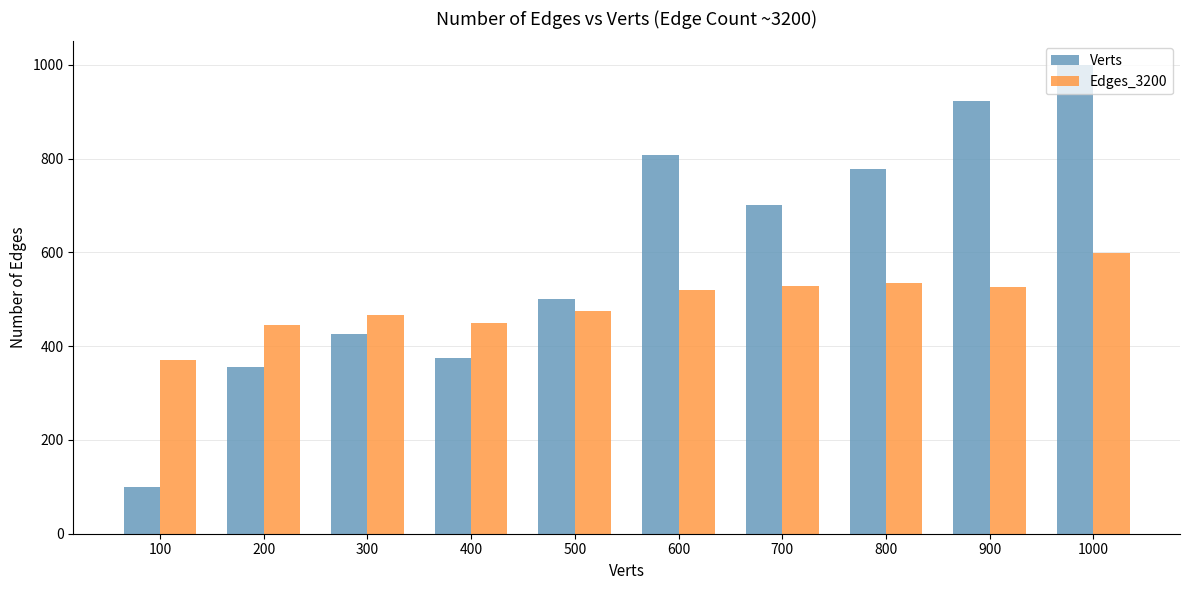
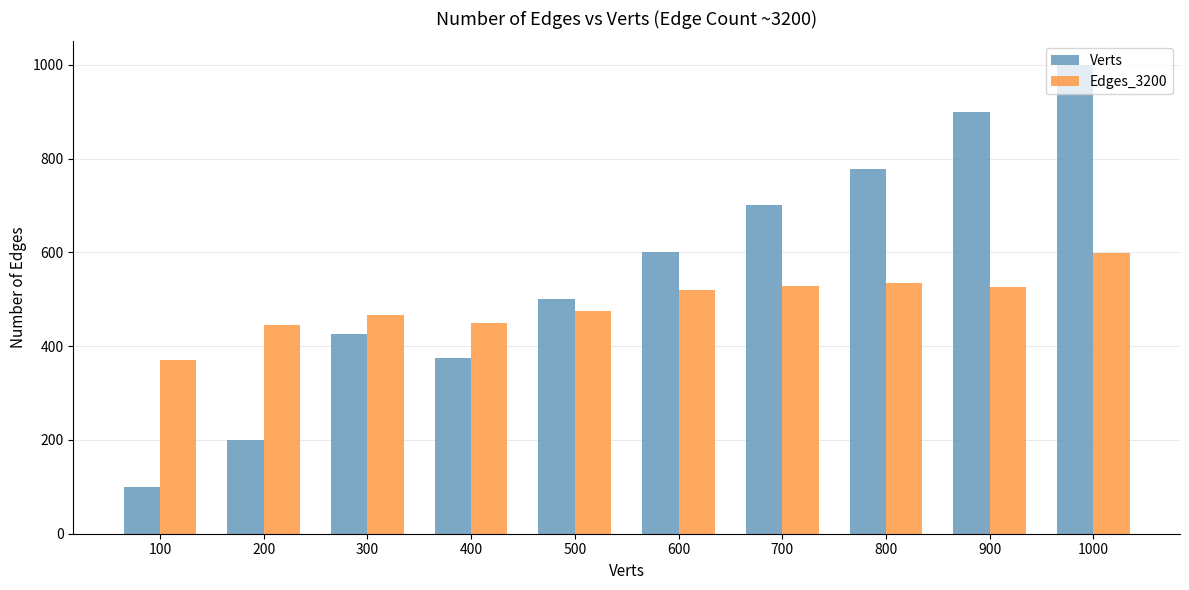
  {
    "Verts": {
      "100": 100,
-     "200": 360,
+     "200": 200,
      "300": 430,
      "400": 370,
      "500": 500,
-     "600": 810,
+     "600": 600,
      "700": 700,
      "800": 780,
-     "900": 920
+     "900": 900
    },
    "Edges_3200": {
      "100": 370,
      "200": 450,
      "300": 470,
      "400": 450,
      "500": 480,
      "600": 520,
      "700": 530,
      "800": 540,
      "900": 530,
      "1000": 600
    }
  }
